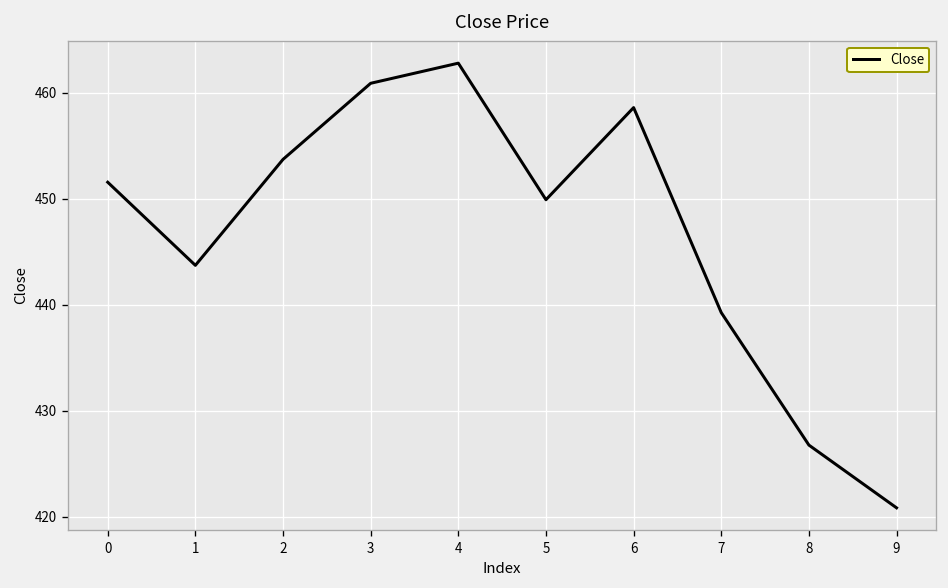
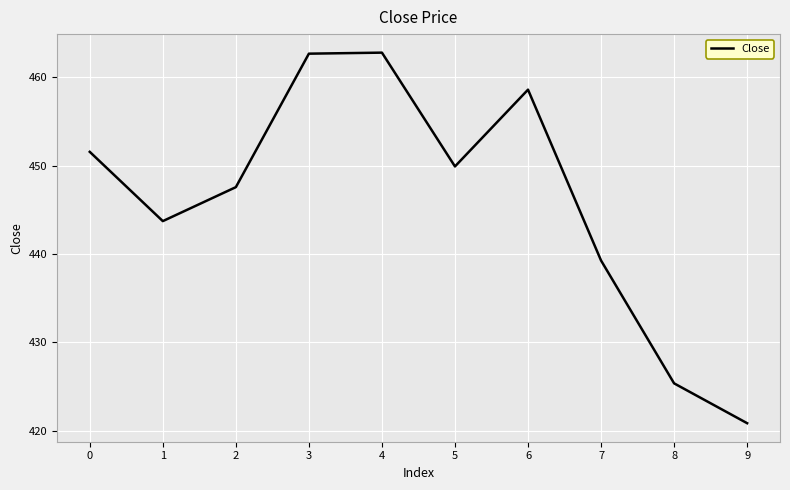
  {
    "0": 452,
    "1": 444,
-   "2": 454,
-   "3": 461,
+   "2": 448,
+   "3": 463,
    "4": 463,
    "5": 450,
    "6": 459,
    "7": 439,
-   "8": 427,
+   "8": 425,
    "9": 421
  }
